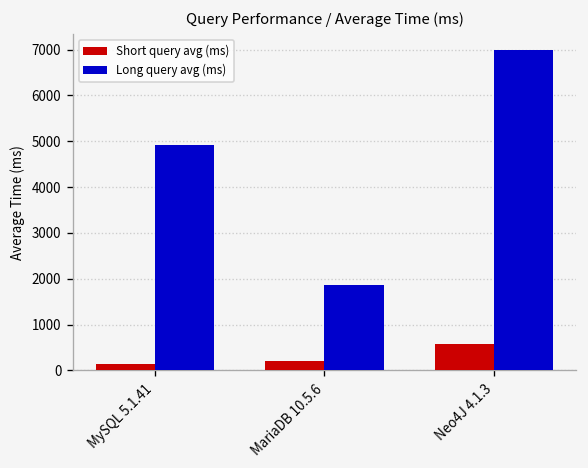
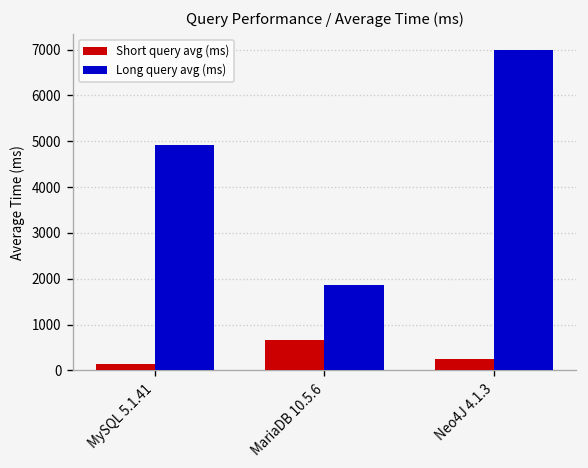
  {
    "Short query avg (ms)": {
      "MySQL 5.1.41": 100,
-     "MariaDB 10.5.6": 200,
-     "Neo4J 4.1.3": 600
+     "MariaDB 10.5.6": 700,
+     "Neo4J 4.1.3": 200
    },
    "Long query avg (ms)": {
      "MySQL 5.1.41": 4900,
      "MariaDB 10.5.6": 1900,
      "Neo4J 4.1.3": 7000
    }
  }
